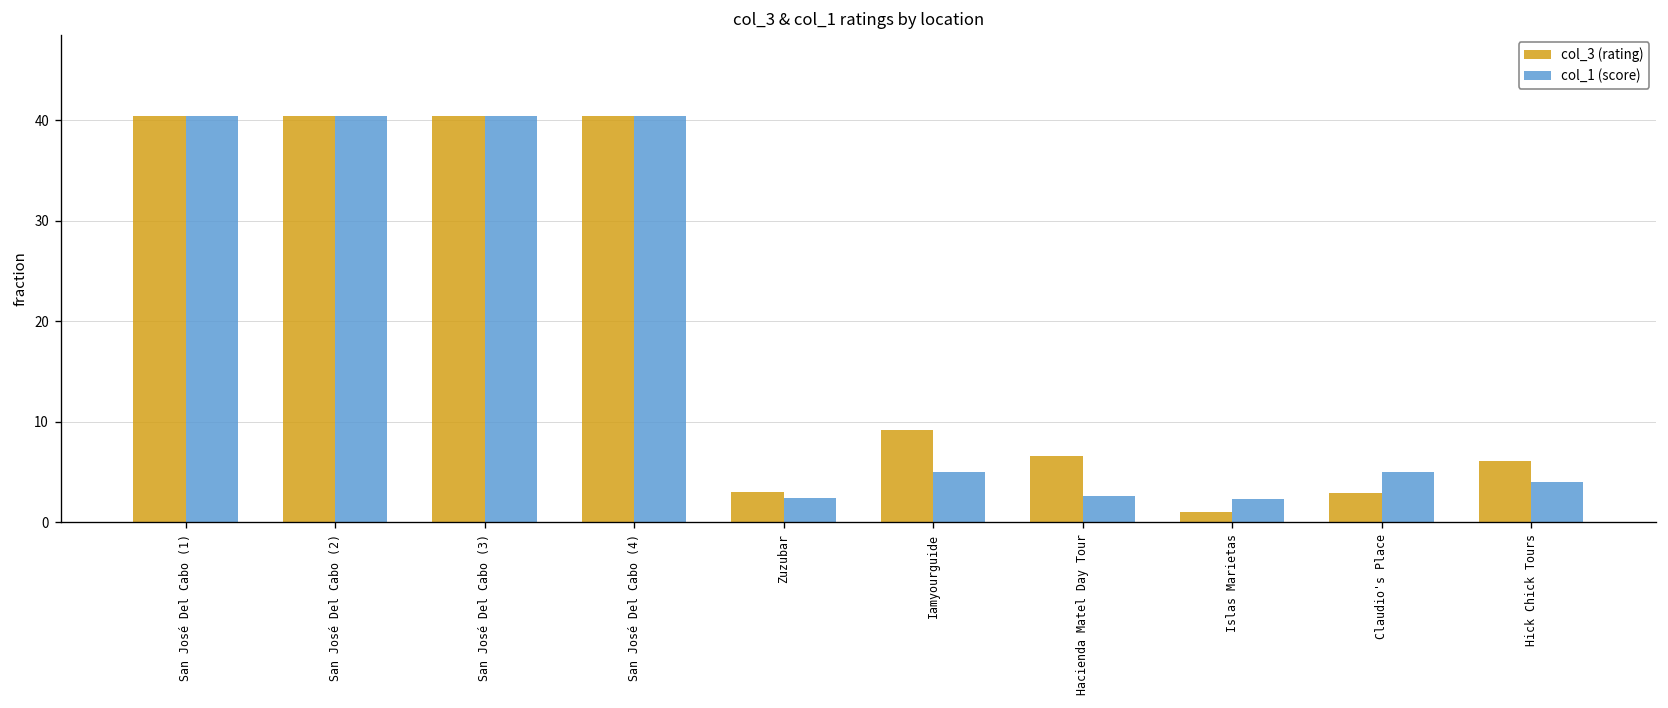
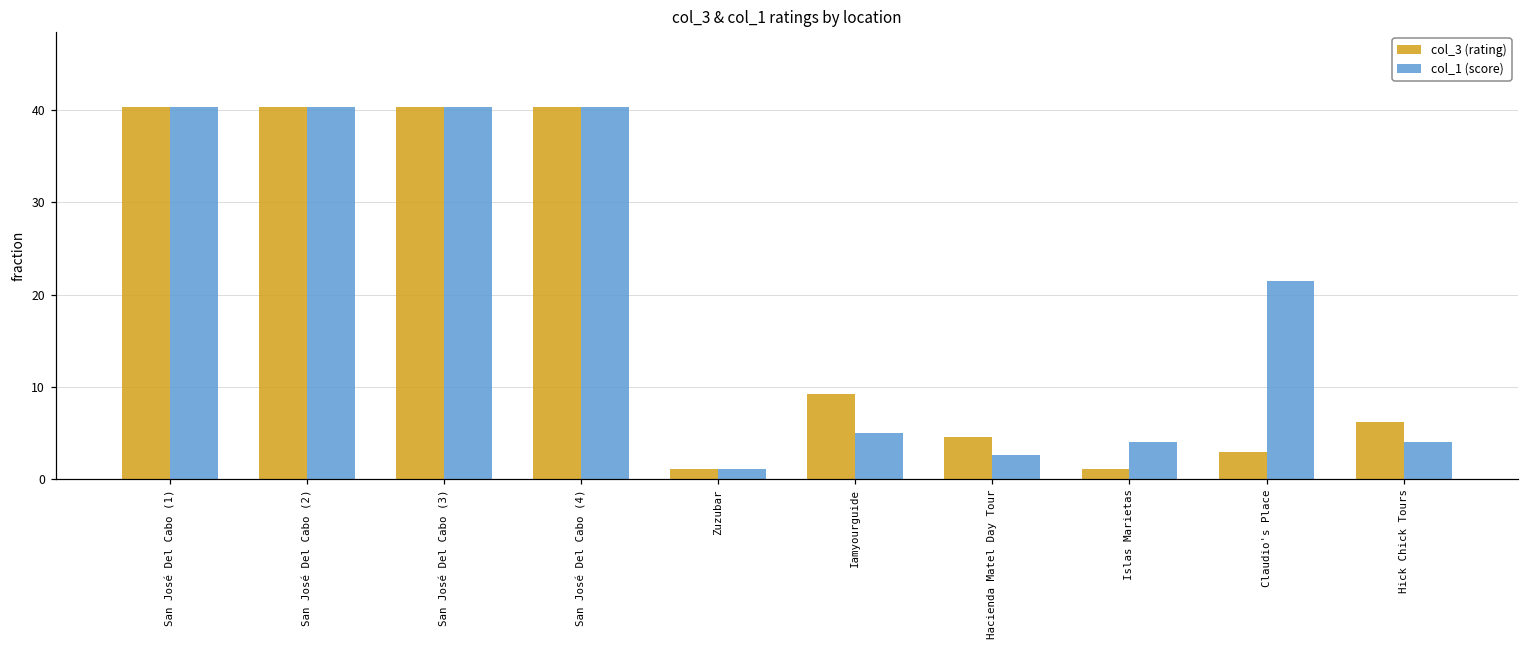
  {
    "col_3 (rating)": {
      "San José Del Cabo (1)": 40,
      "San José Del Cabo (2)": 40,
      "San José Del Cabo (3)": 40,
      "San José Del Cabo (4)": 40,
-     "Zuzubar": 3,
+     "Zuzubar": 1,
      "Iamyourguide": 9,
-     "Hacienda Matel Day Tour": 7,
+     "Hacienda Matel Day Tour": 5,
      "Islas Marietas": 1,
      "Claudio's Place": 3,
      "Hick Chick Tours": 6
    },
    "col_1 (score)": {
      "San José Del Cabo (1)": 40,
      "San José Del Cabo (2)": 40,
      "San José Del Cabo (3)": 40,
      "San José Del Cabo (4)": 40,
-     "Zuzubar": 2,
+     "Zuzubar": 1,
      "Iamyourguide": 5,
      "Hacienda Matel Day Tour": 3,
-     "Islas Marietas": 2,
-     "Claudio's Place": 5,
+     "Islas Marietas": 4,
+     "Claudio's Place": 22,
      "Hick Chick Tours": 4
    }
  }
